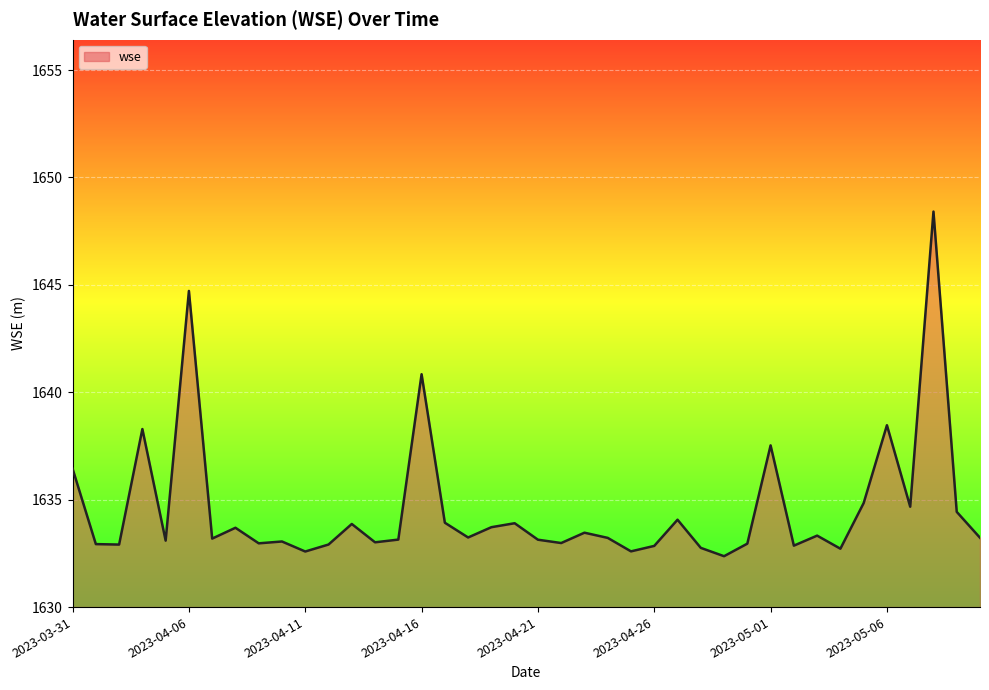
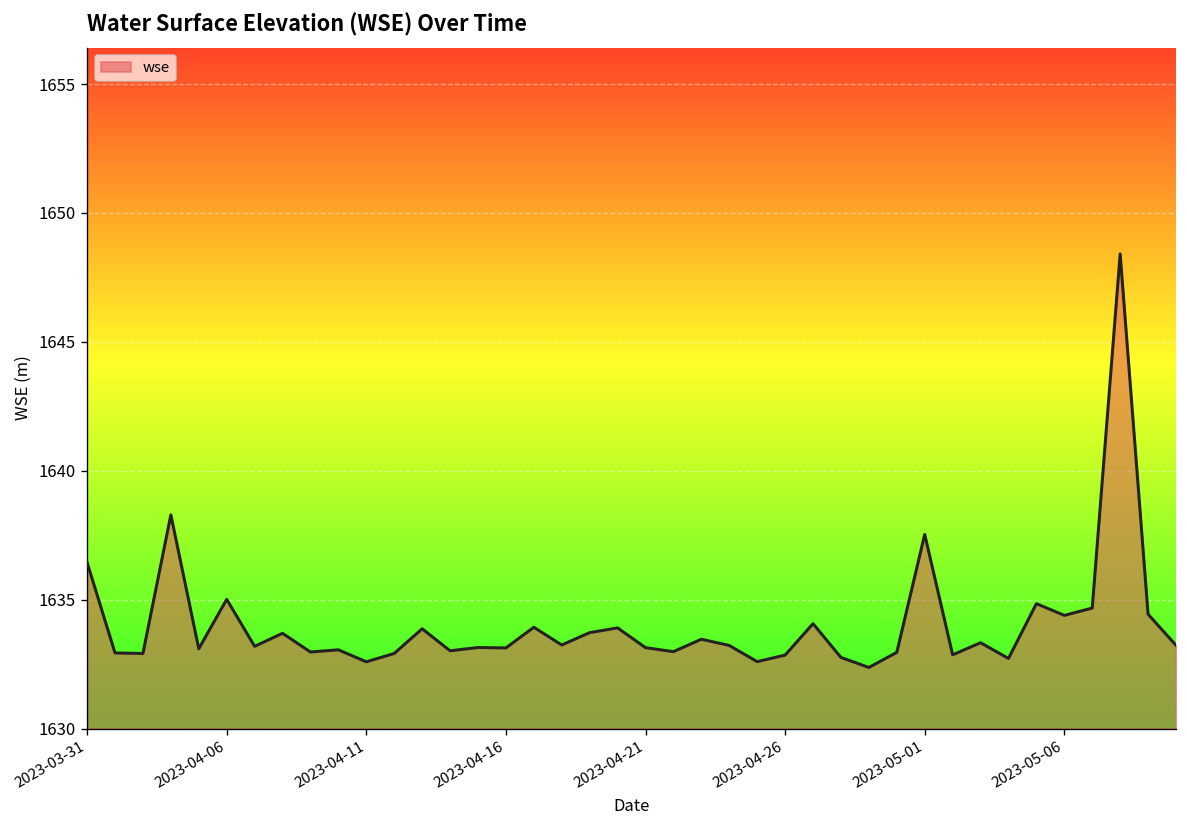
  {
    "2023-03-31": 1636.4,
-   "2023-04-06": 1644.7,
+   "2023-04-06": 1635.0,
    "2023-04-11": 1632.6,
-   "2023-04-16": 1640.8,
+   "2023-04-16": 1633.1,
    "2023-04-21": 1633.1,
    "2023-04-26": 1632.8,
    "2023-05-01": 1637.5,
-   "2023-05-06": 1638.5
+   "2023-05-06": 1634.4
  }
